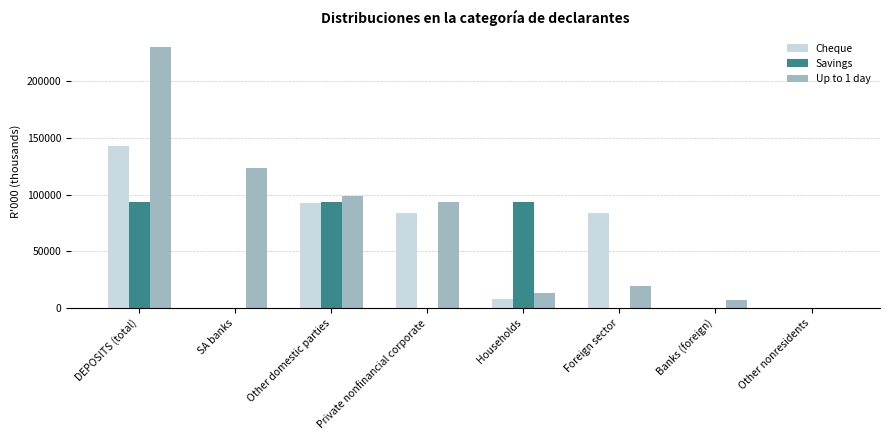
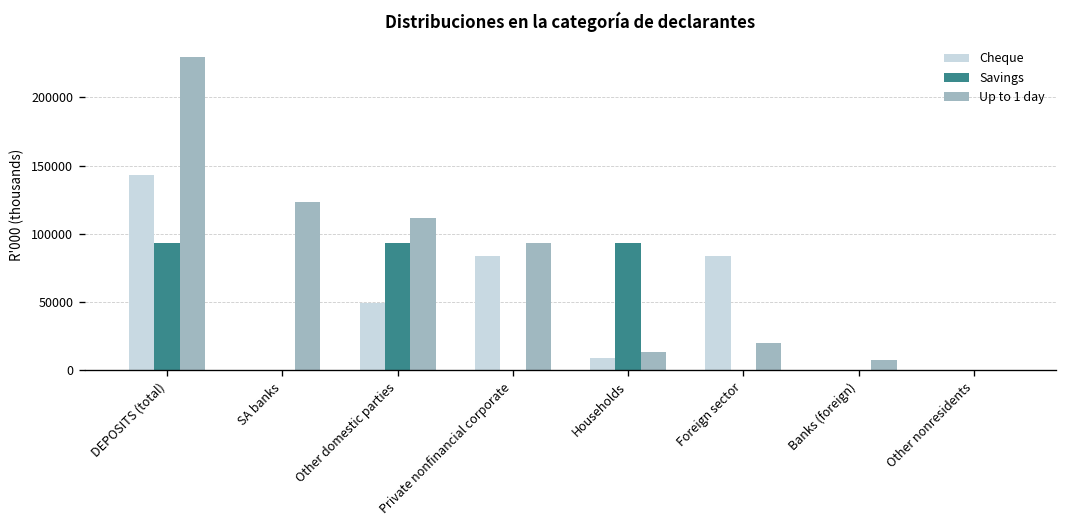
  {
    "Cheque": {
      "DEPOSITS (total)": 143000,
-     "Other domestic parties": 92000,
+     "Other domestic parties": 49000,
      "Private nonfinancial corporate": 84000,
      "Households": 8000,
      "Foreign sector": 83000,
      "Banks (foreign)": 0,
      "Other nonresidents": 0
    },
    "Savings": {
      "DEPOSITS (total)": 93000,
      "SA banks": 0,
      "Other domestic parties": 93000,
      "Private nonfinancial corporate": 0,
      "Households": 93000,
      "Foreign sector": 0,
      "Banks (foreign)": 0,
      "Other nonresidents": 0
    },
    "Up to 1 day": {
      "DEPOSITS (total)": 230000,
      "SA banks": 123000,
-     "Other domestic parties": 99000,
+     "Other domestic parties": 111000,
      "Private nonfinancial corporate": 93000,
      "Households": 13000,
      "Foreign sector": 19000,
      "Banks (foreign)": 7000,
      "Other nonresidents": 0
    }
  }
